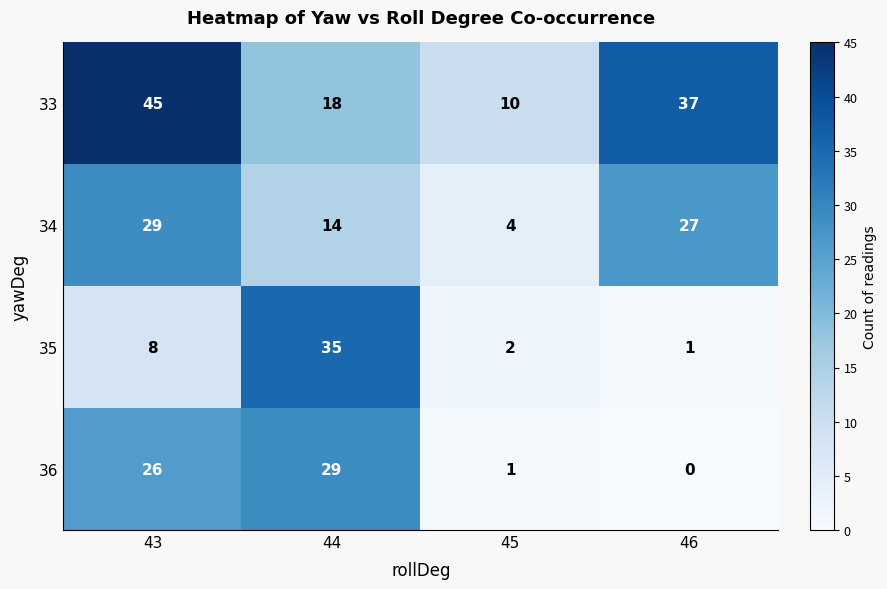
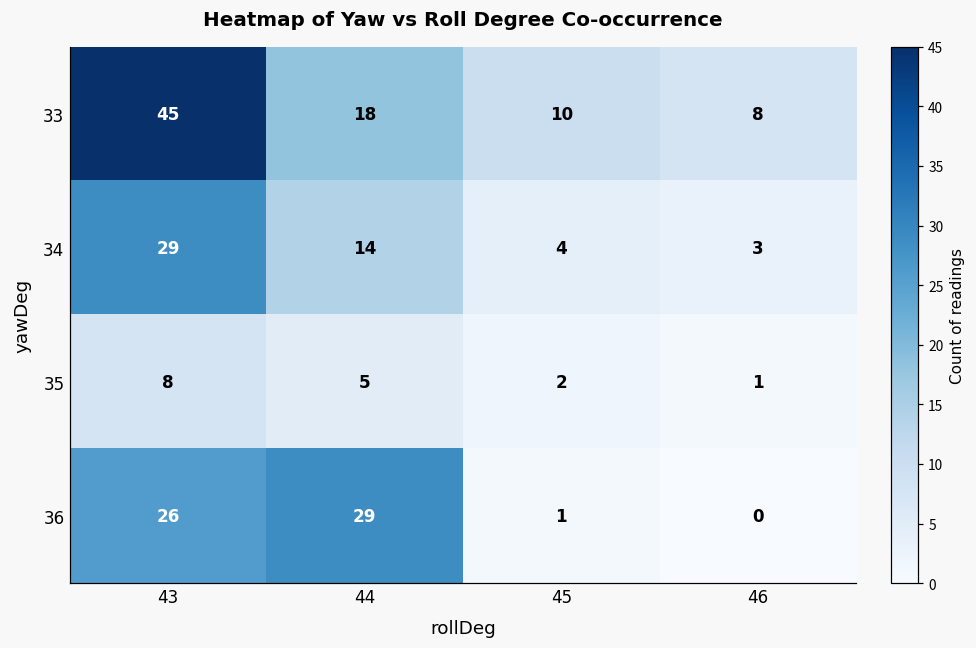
  {
    "33": {
      "43": 45,
      "44": 18,
      "45": 10,
-     "46": 37
+     "46": 8
    },
    "34": {
      "43": 29,
      "44": 14,
      "45": 4,
-     "46": 27
+     "46": 3
    },
    "35": {
      "43": 8,
-     "44": 35,
+     "44": 5,
      "45": 2,
      "46": 1
    },
    "36": {
      "43": 26,
      "44": 29,
      "45": 1,
      "46": 0
    }
  }
